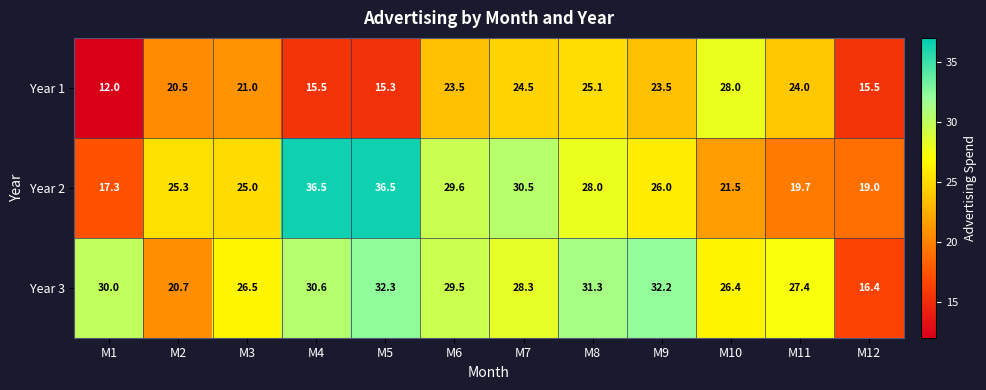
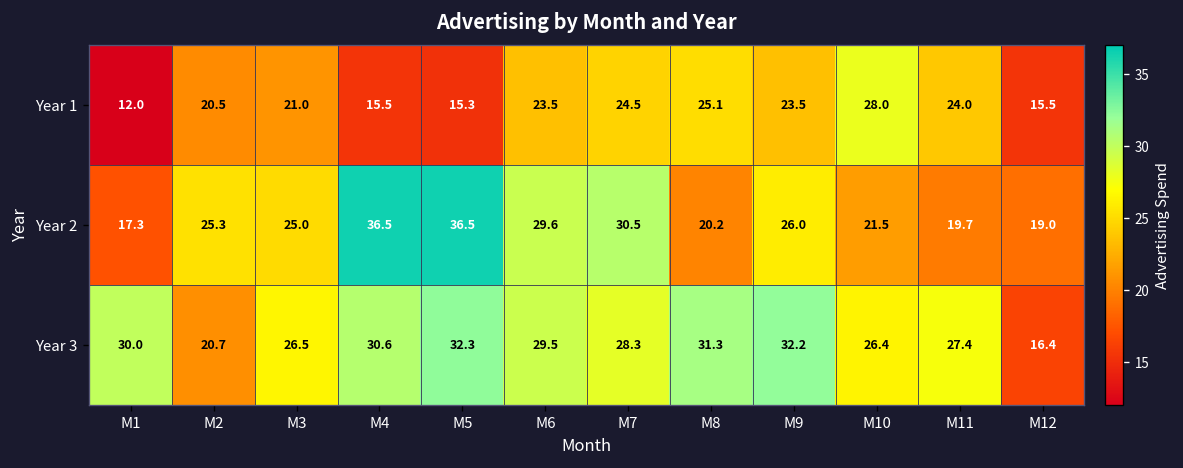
  {
    "Year 1": {
      "M1": 12.0,
      "M2": 20.5,
      "M3": 21.0,
      "M4": 15.5,
      "M5": 15.3,
      "M6": 23.5,
      "M7": 24.5,
      "M8": 25.1,
      "M9": 23.5,
      "M10": 28.0,
      "M11": 24.0,
      "M12": 15.5
    },
    "Year 2": {
      "M1": 17.3,
      "M2": 25.3,
      "M3": 25.0,
      "M4": 36.5,
      "M5": 36.5,
      "M6": 29.6,
      "M7": 30.5,
-     "M8": 28.0,
+     "M8": 20.2,
      "M9": 26.0,
      "M10": 21.5,
      "M11": 19.7,
      "M12": 19.0
    },
    "Year 3": {
      "M1": 30.0,
      "M2": 20.7,
      "M3": 26.5,
      "M4": 30.6,
      "M5": 32.3,
      "M6": 29.5,
      "M7": 28.3,
      "M8": 31.3,
      "M9": 32.2,
      "M10": 26.4,
      "M11": 27.4,
      "M12": 16.4
    }
  }
